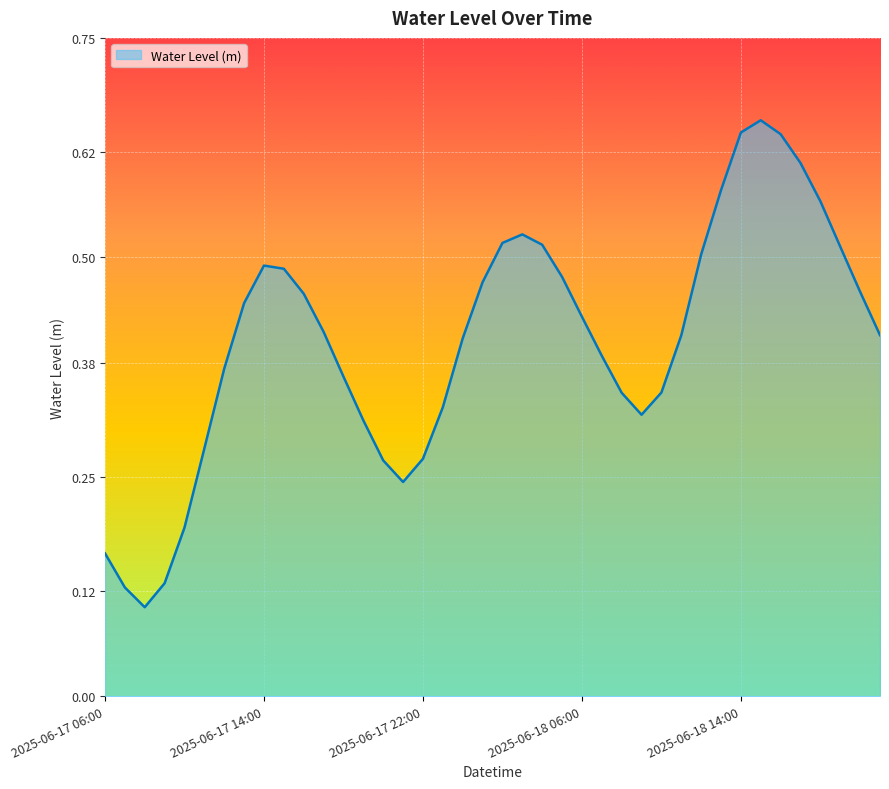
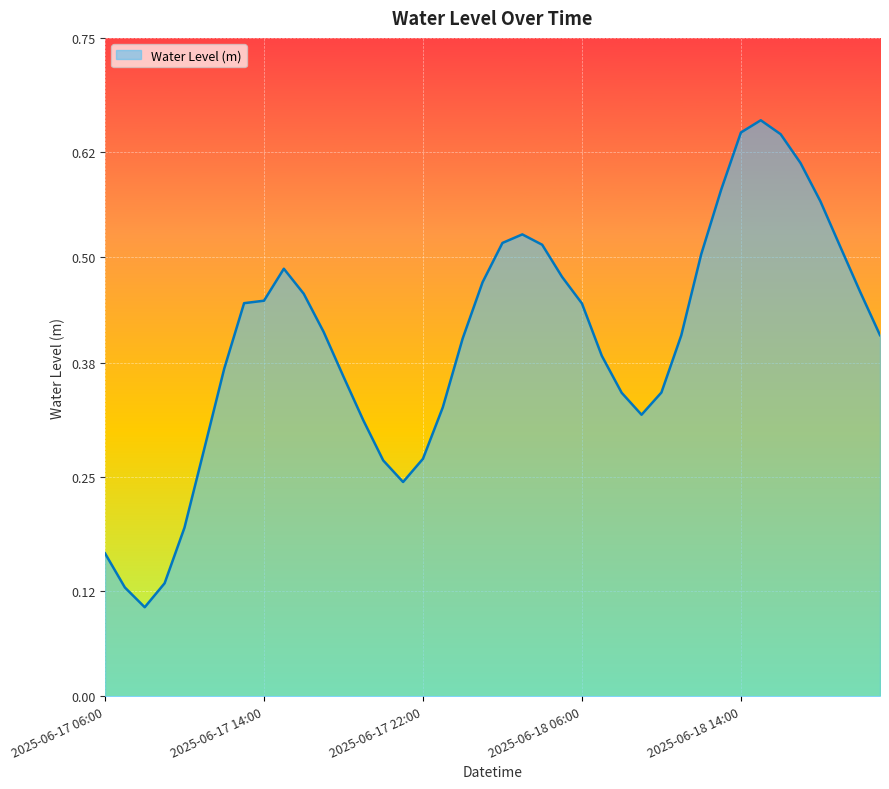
  {
    "2025-06-17 06:00": 0.16,
-   "2025-06-17 14:00": 0.49,
+   "2025-06-17 14:00": 0.45,
    "2025-06-17 22:00": 0.27,
-   "2025-06-18 06:00": 0.43,
+   "2025-06-18 06:00": 0.45,
    "2025-06-18 14:00": 0.64
  }
